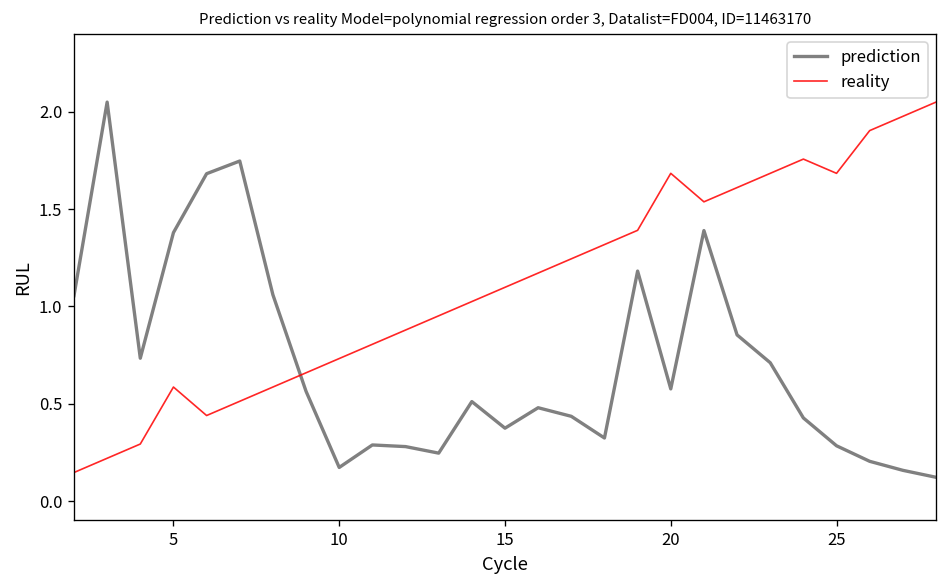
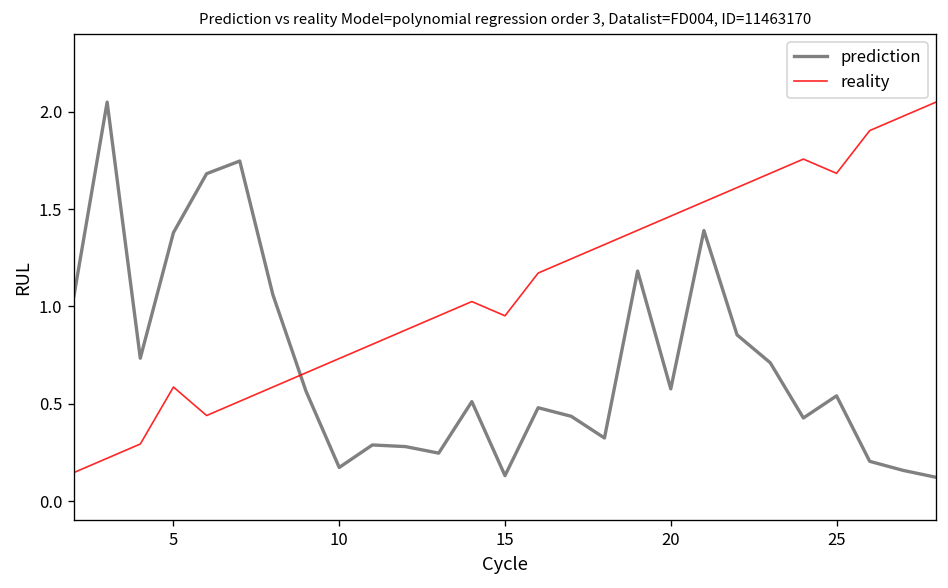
  {
    "prediction": {
      "5": 1.38,
      "10": 0.17,
-     "15": 0.37,
+     "15": 0.13,
      "20": 0.58,
-     "25": 0.28
+     "25": 0.54
    },
    "reality": {
      "5": 0.59,
      "10": 0.73,
-     "15": 1.10,
-     "20": 1.68,
+     "15": 0.95,
+     "20": 1.46,
      "25": 1.68
    }
  }
